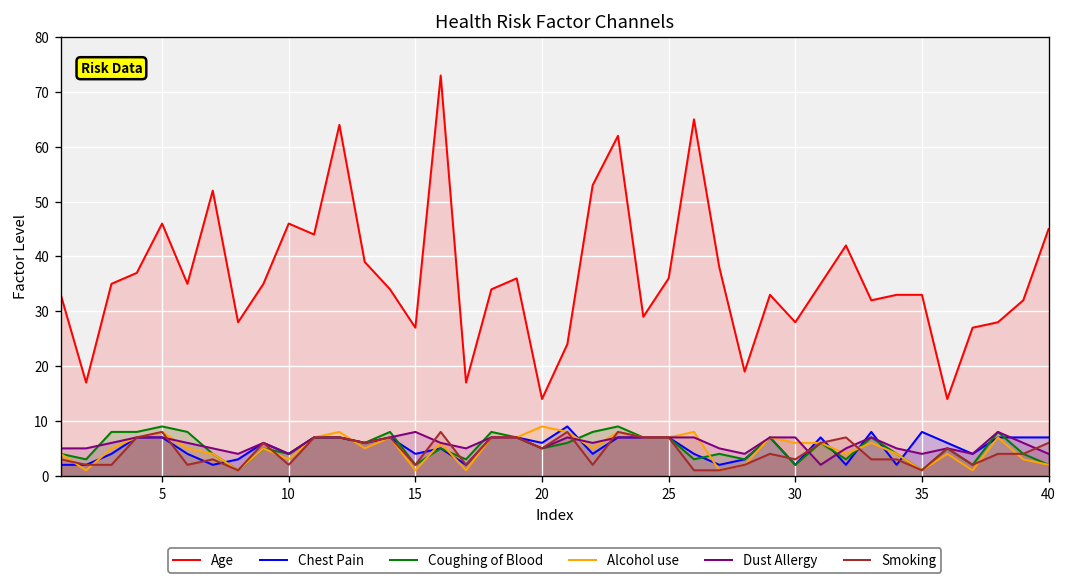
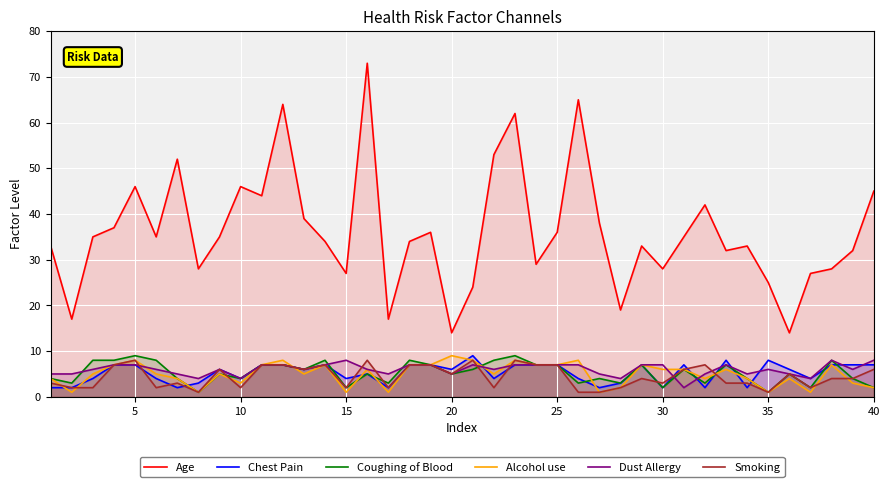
  {
    "Age": {
      "5": 46,
      "10": 46,
      "15": 27,
      "20": 14,
      "25": 36,
      "30": 28,
-     "35": 33,
+     "35": 25,
      "40": 45
    },
    "Chest Pain": {
      "15": 4,
      "20": 6,
      "35": 8,
      "40": 7
    },
    "Coughing of Blood": {
      "5": 9
    },
    "Alcohol use": {
      "10": 3,
      "15": 1,
      "20": 9,
      "30": 6
    },
    "Dust Allergy": {
      "15": 8,
      "30": 7,
-     "35": 4,
-     "40": 4
+     "35": 6,
+     "40": 8
    },
    "Smoking": {
      "10": 2,
      "30": 3,
      "40": 6
    }
  }
